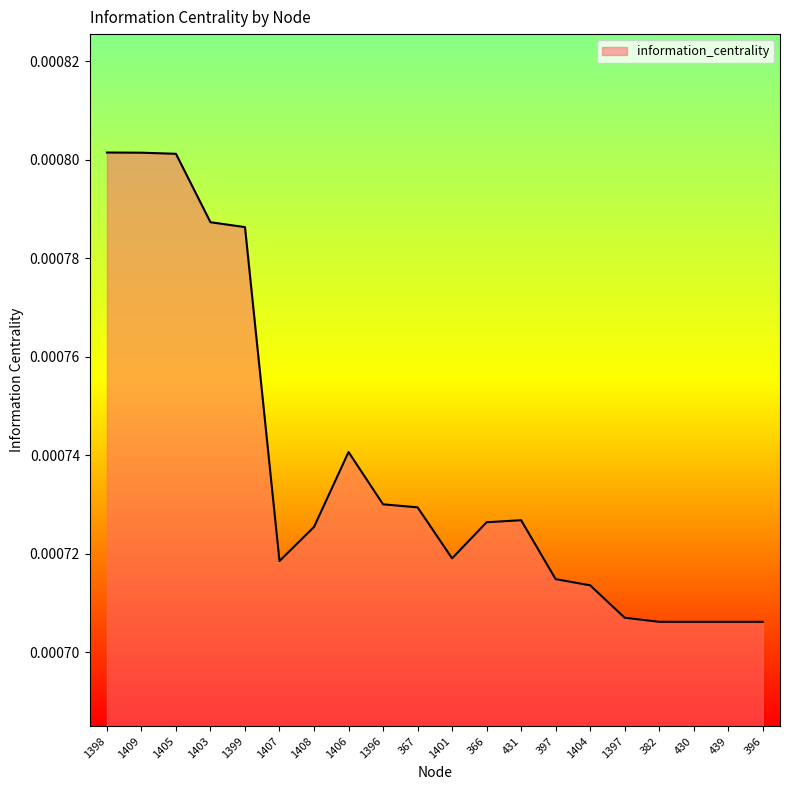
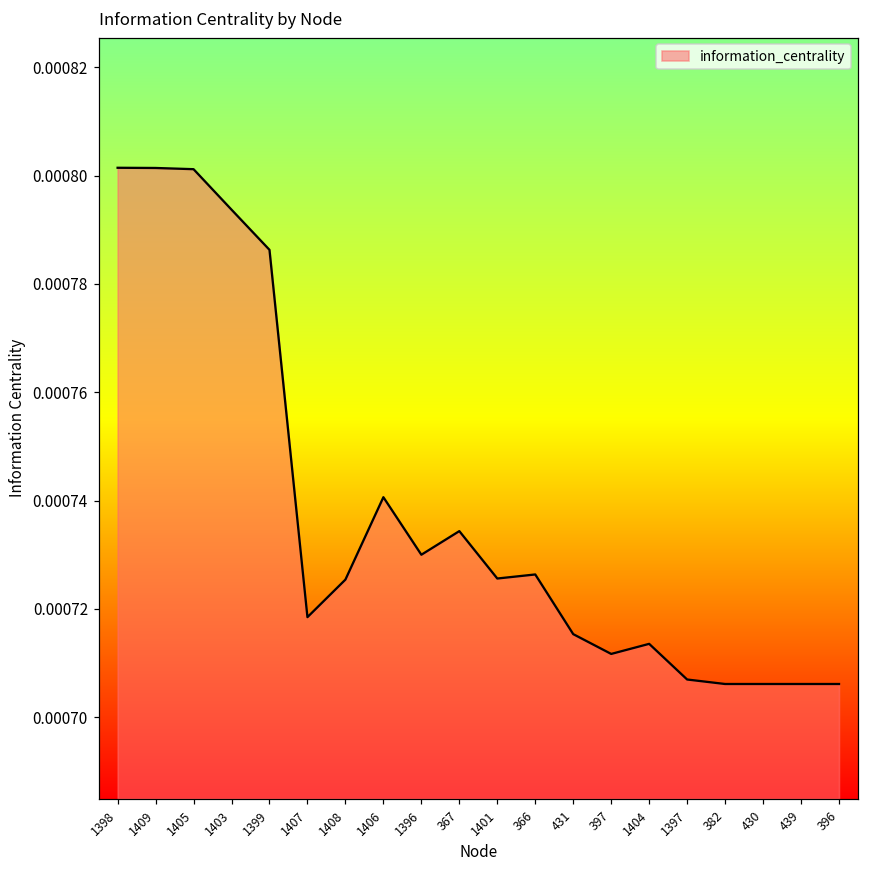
  {
    "1398": 0.000801,
    "1409": 0.000801,
    "1405": 0.000801,
-   "1403": 0.000787,
+   "1403": 0.000794,
    "1399": 0.000786,
    "1407": 0.000718,
    "1408": 0.000725,
    "1406": 0.000741,
    "1396": 0.000730,
-   "367": 0.000729,
-   "1401": 0.000719,
+   "367": 0.000734,
+   "1401": 0.000726,
    "366": 0.000726,
-   "431": 0.000727,
-   "397": 0.000715,
+   "431": 0.000715,
+   "397": 0.000712,
    "1404": 0.000714,
    "1397": 0.000707,
    "382": 0.000706,
    "430": 0.000706,
    "439": 0.000706,
    "396": 0.000706
  }
